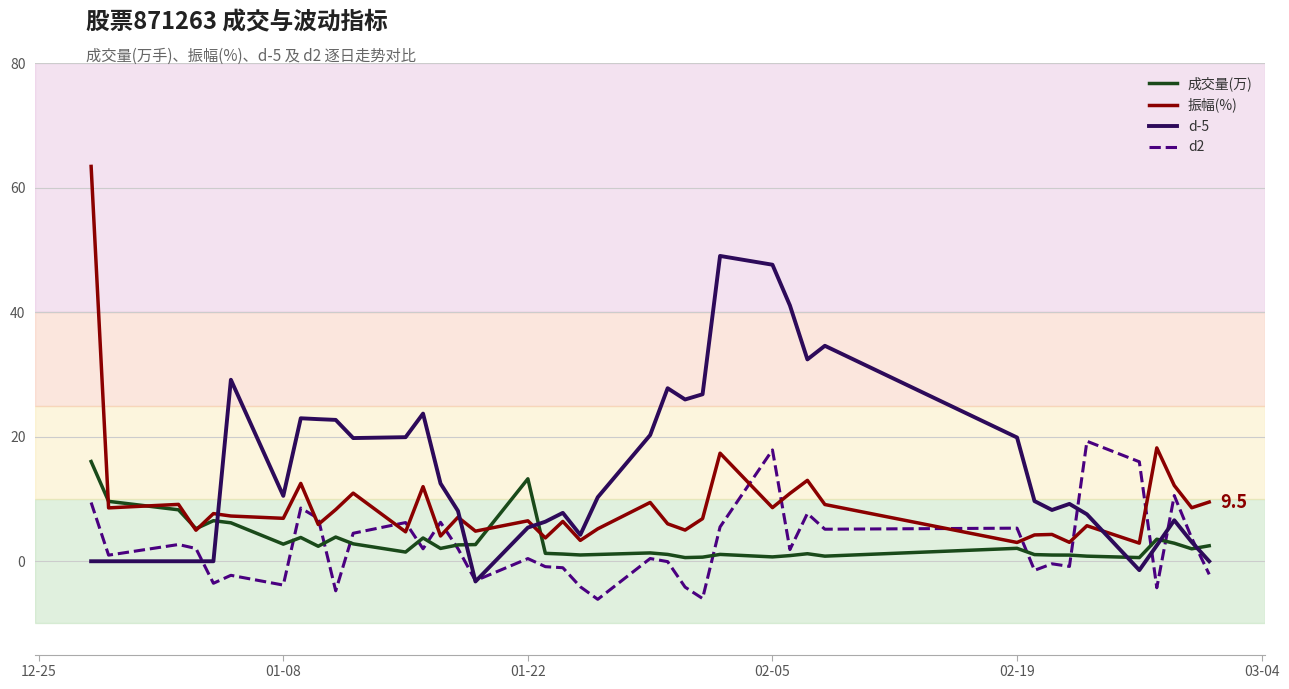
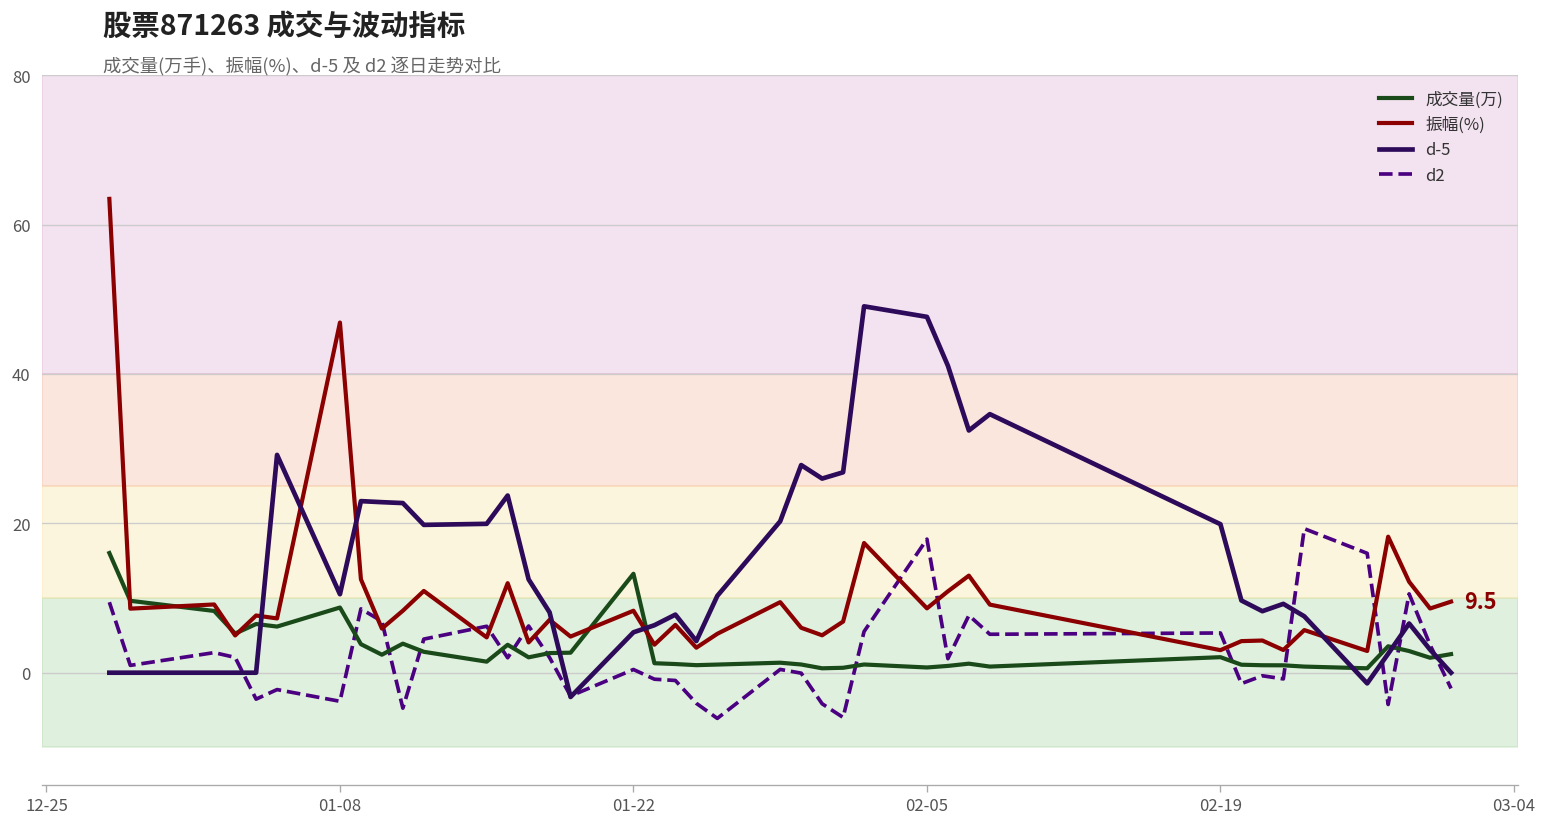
  {
    "成交量(万)": {
-     "01-08": 3,
+     "01-08": 9,
      "01-22": 13,
      "02-05": 1,
      "02-19": 2
    },
    "振幅(%)": {
-     "01-08": 7,
-     "01-22": 7,
+     "01-08": 47,
+     "01-22": 8,
      "02-05": 9,
      "02-19": 3
    }
  }
